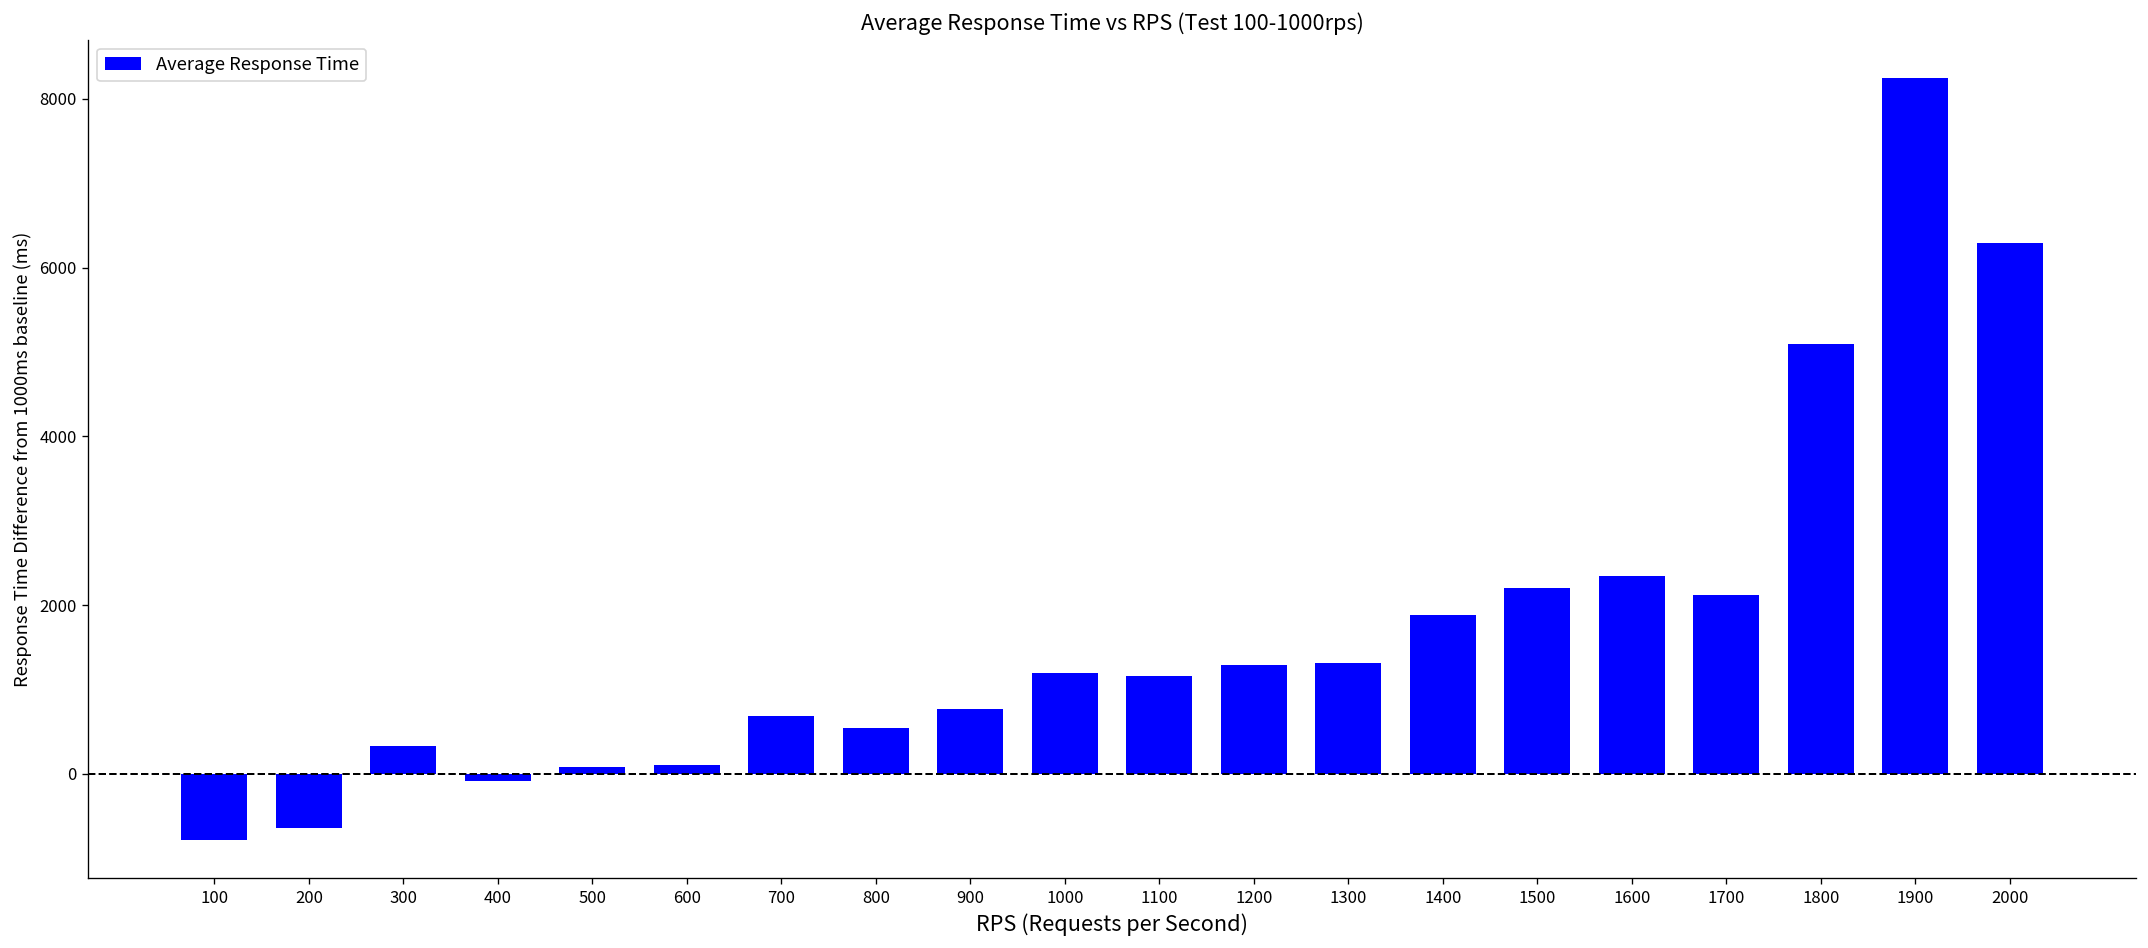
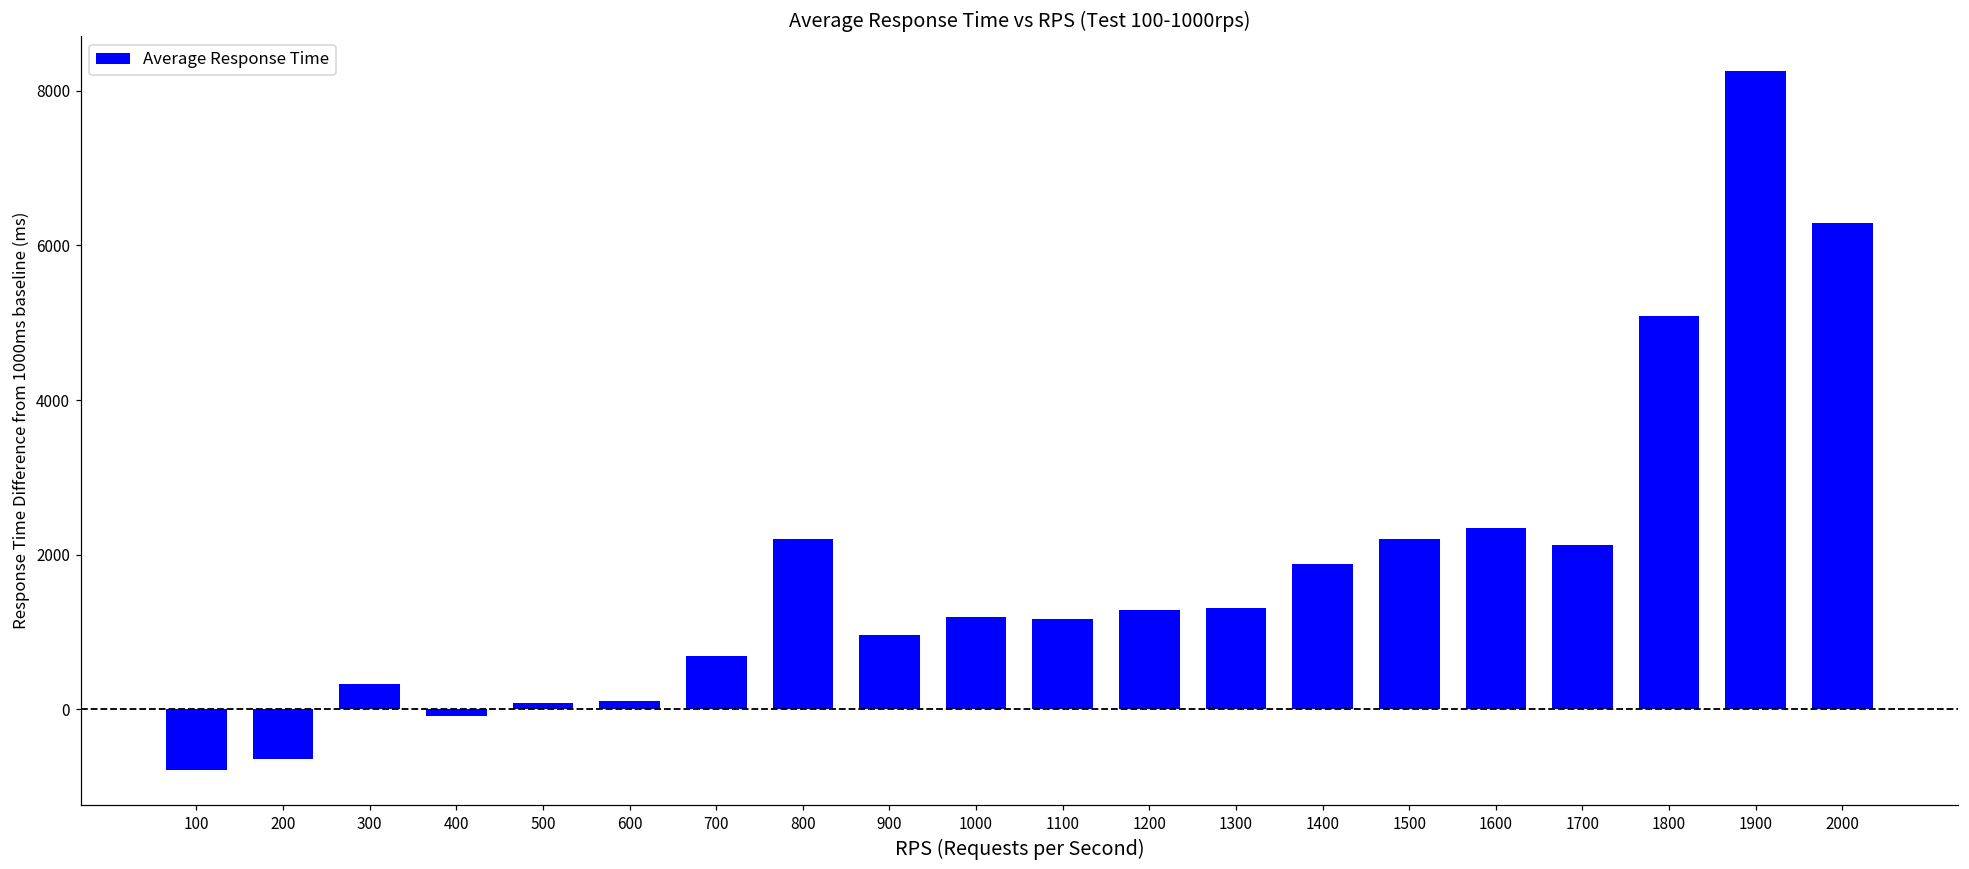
  {
    "100": -800,
    "200": -600,
    "300": 300,
    "400": -100,
    "500": 100,
    "600": 100,
    "700": 700,
-   "800": 500,
-   "900": 800,
+   "800": 2200,
+   "900": 1000,
    "1000": 1200,
    "1100": 1200,
    "1200": 1300,
    "1300": 1300,
    "1400": 1900,
    "1500": 2200,
    "1600": 2300,
    "1700": 2100,
    "1800": 5100,
    "1900": 8200,
    "2000": 6300
  }
